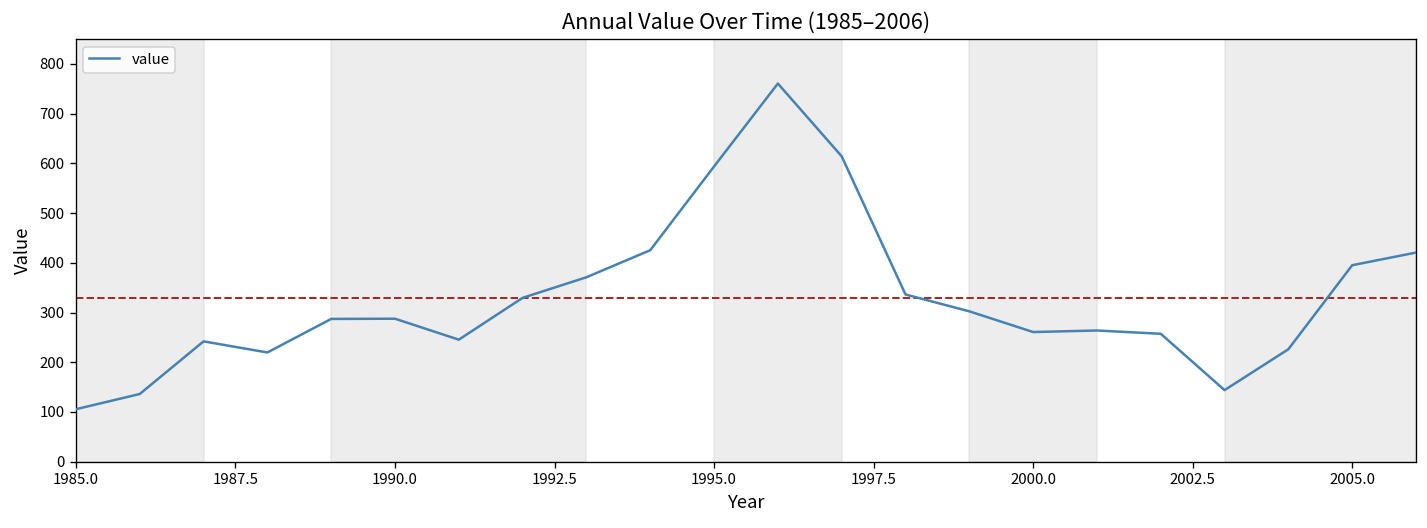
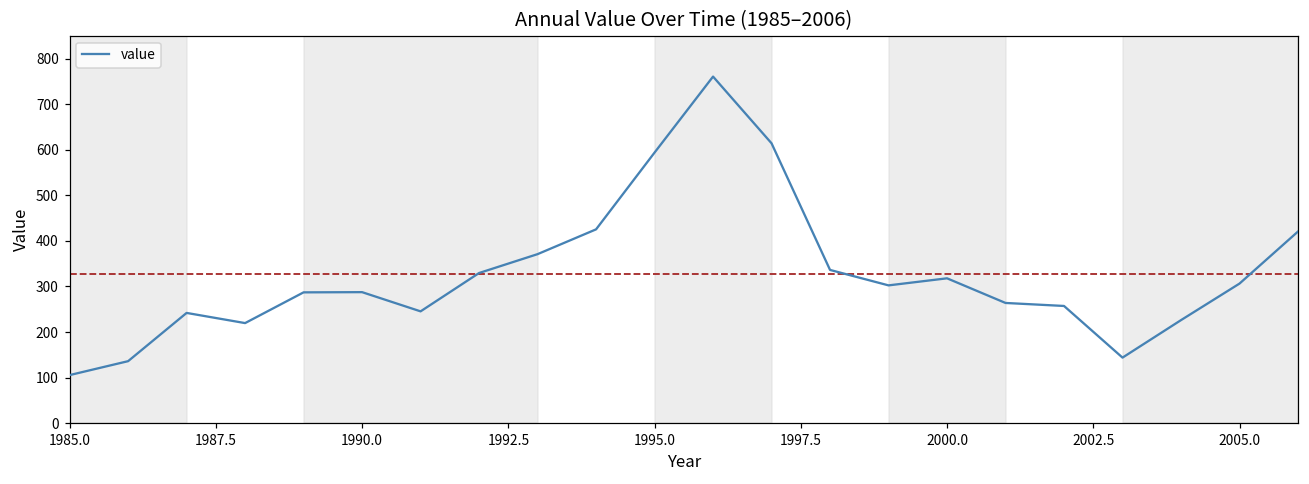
  {
    "1985.0": 110,
    "1990.0": 290,
    "1995.0": 590,
-   "2000.0": 260,
-   "2005.0": 400
+   "2000.0": 320,
+   "2005.0": 310
  }
